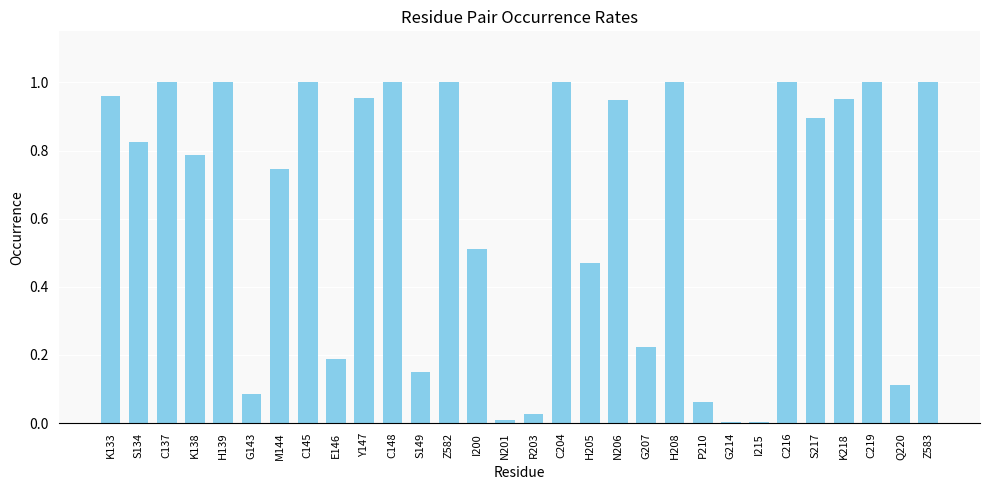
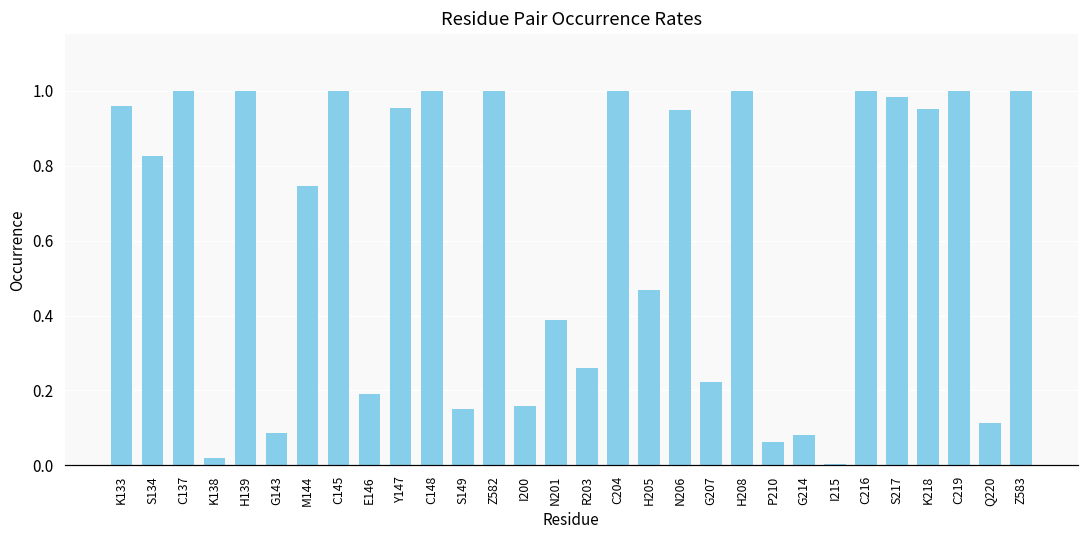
  {
    "K133": 0.96,
    "S134": 0.83,
    "C137": 1.00,
-   "K138": 0.79,
+   "K138": 0.02,
    "H139": 1.00,
    "G143": 0.09,
    "M144": 0.74,
    "C145": 1.00,
    "E146": 0.19,
    "Y147": 0.95,
    "C148": 1.00,
    "S149": 0.15,
    "Z582": 1.00,
-   "I200": 0.51,
-   "N201": 0.01,
-   "R203": 0.03,
+   "I200": 0.16,
+   "N201": 0.39,
+   "R203": 0.26,
    "C204": 1.00,
    "H205": 0.47,
    "N206": 0.95,
    "G207": 0.22,
    "H208": 1.00,
    "P210": 0.06,
-   "G214": 0.00,
+   "G214": 0.08,
    "C216": 1.00,
-   "S217": 0.90,
+   "S217": 0.98,
    "K218": 0.95,
    "C219": 1.00,
    "Q220": 0.11,
    "Z583": 1.00
  }
